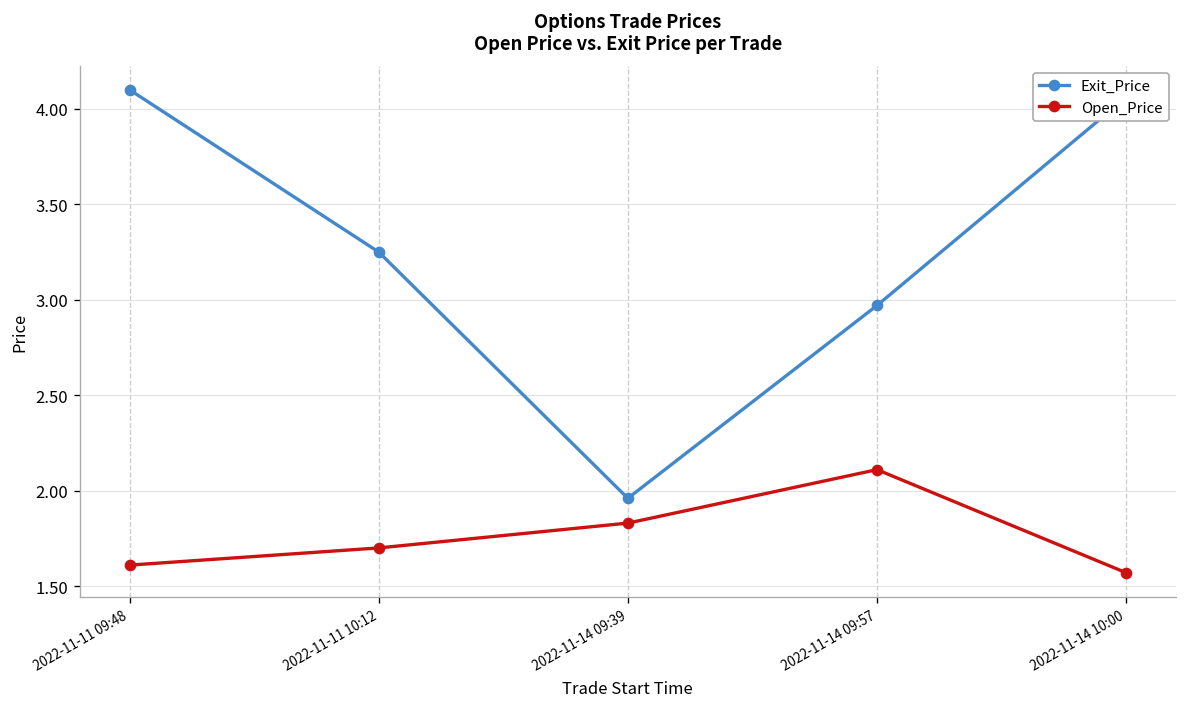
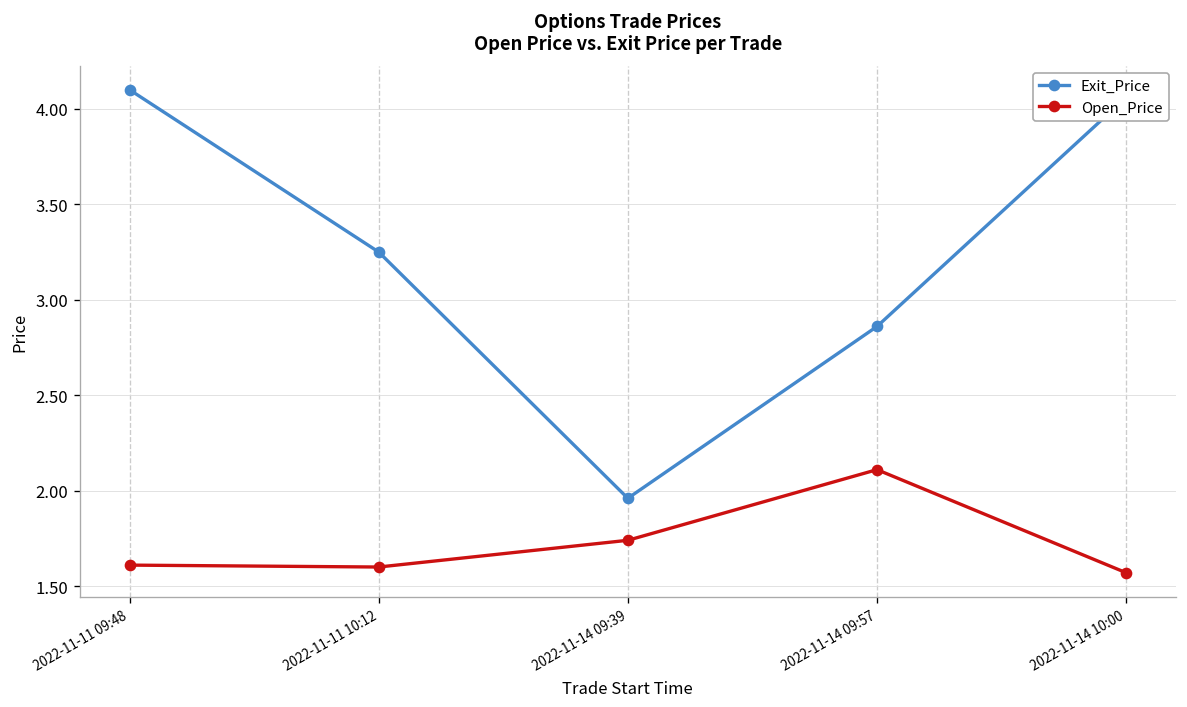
  {
    "Exit_Price": {
      "2022-11-11 09:48": 4.10,
      "2022-11-11 10:12": 3.25,
      "2022-11-14 09:39": 1.96,
-     "2022-11-14 09:57": 2.97
+     "2022-11-14 09:57": 2.86
    },
    "Open_Price": {
      "2022-11-11 09:48": 1.61,
-     "2022-11-11 10:12": 1.7,
-     "2022-11-14 09:39": 1.83,
+     "2022-11-11 10:12": 1.6,
+     "2022-11-14 09:39": 1.74,
      "2022-11-14 09:57": 2.11,
      "2022-11-14 10:00": 1.57
    }
  }
